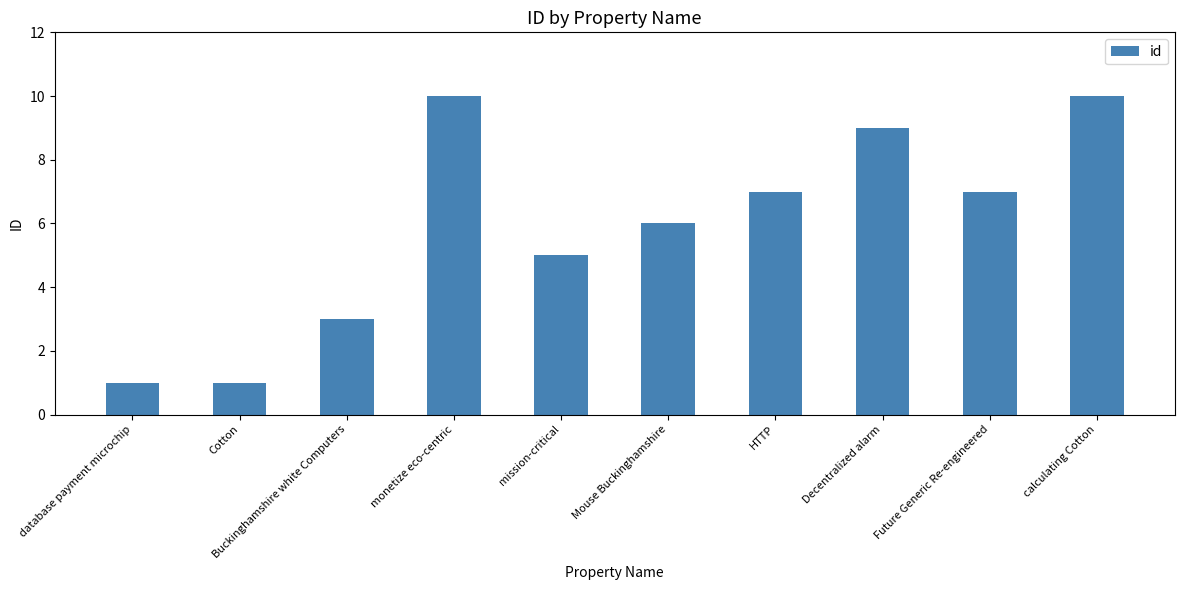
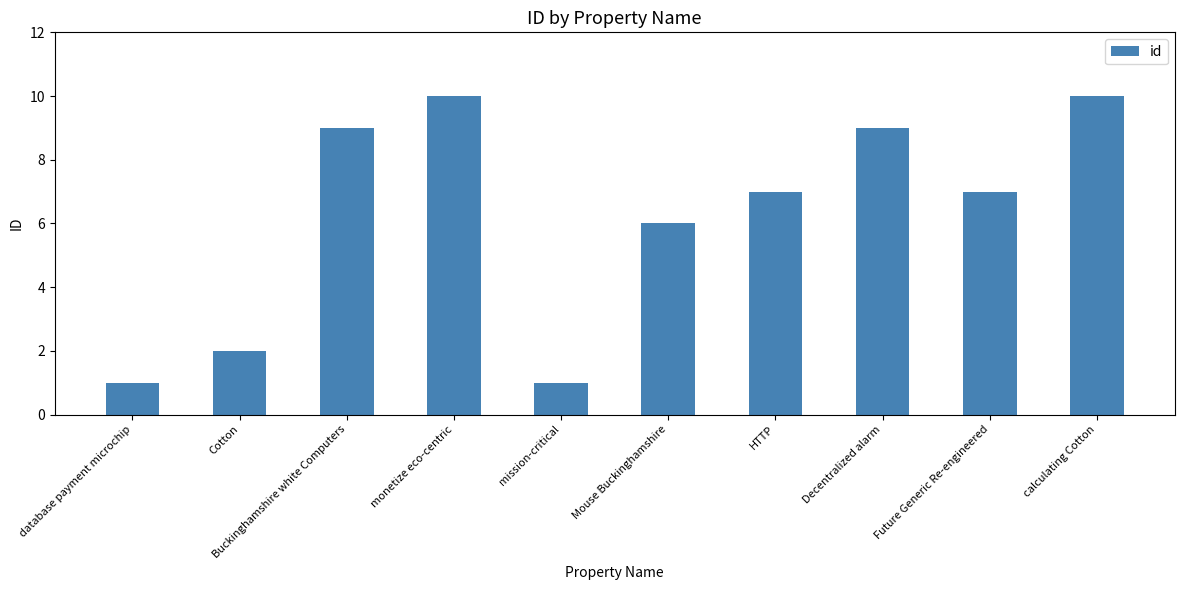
  {
    "database payment microchip": 1,
-   "Cotton": 1,
-   "Buckinghamshire white Computers": 3,
+   "Cotton": 2,
+   "Buckinghamshire white Computers": 9,
    "monetize eco-centric": 10,
-   "mission-critical": 5,
+   "mission-critical": 1,
    "Mouse Buckinghamshire": 6,
    "HTTP": 7,
    "Decentralized alarm": 9,
    "Future Generic Re-engineered": 7,
    "calculating Cotton": 10
  }
